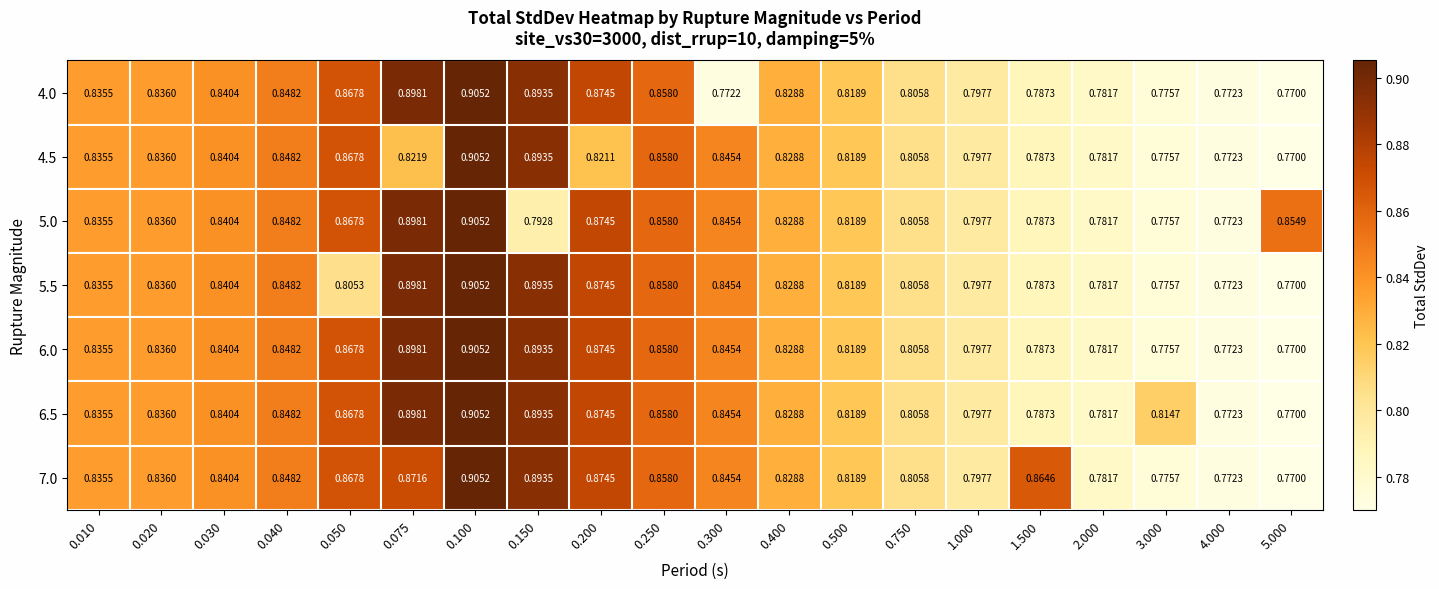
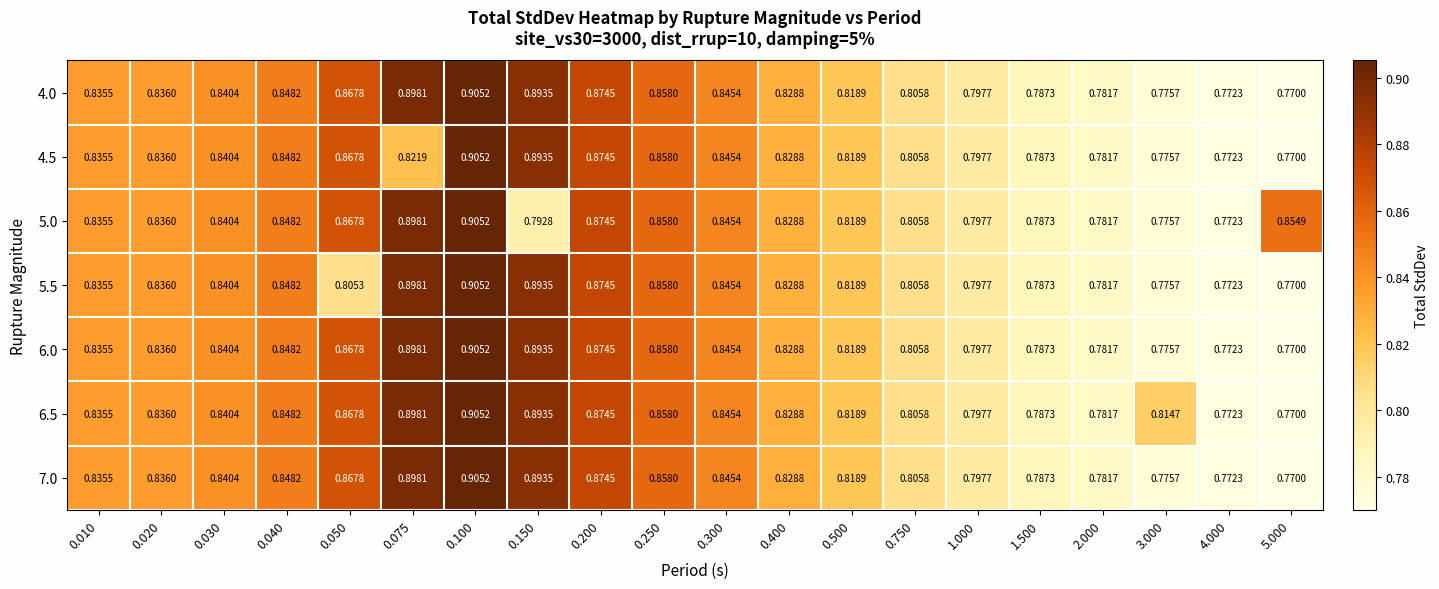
  {
    "4.0": {
      "0.010": 0.8355,
      "0.020": 0.8360,
      "0.030": 0.8404,
      "0.040": 0.8482,
      "0.050": 0.8678,
      "0.075": 0.8981,
      "0.100": 0.9052,
      "0.150": 0.8935,
      "0.200": 0.8745,
      "0.250": 0.8580,
-     "0.300": 0.7722,
+     "0.300": 0.8454,
      "0.400": 0.8288,
      "0.500": 0.8189,
      "0.750": 0.8058,
      "1.000": 0.7977,
      "1.500": 0.7873,
      "2.000": 0.7817,
      "3.000": 0.7757,
      "4.000": 0.7723,
      "5.000": 0.7700
    },
    "4.5": {
      "0.010": 0.8355,
      "0.020": 0.8360,
      "0.030": 0.8404,
      "0.040": 0.8482,
      "0.050": 0.8678,
      "0.075": 0.8219,
      "0.100": 0.9052,
      "0.150": 0.8935,
-     "0.200": 0.8211,
+     "0.200": 0.8745,
      "0.250": 0.8580,
      "0.300": 0.8454,
      "0.400": 0.8288,
      "0.500": 0.8189,
      "0.750": 0.8058,
      "1.000": 0.7977,
      "1.500": 0.7873,
      "2.000": 0.7817,
      "3.000": 0.7757,
      "4.000": 0.7723,
      "5.000": 0.7700
    },
    "5.0": {
      "0.010": 0.8355,
      "0.020": 0.8360,
      "0.030": 0.8404,
      "0.040": 0.8482,
      "0.050": 0.8678,
      "0.075": 0.8981,
      "0.100": 0.9052,
      "0.150": 0.7928,
      "0.200": 0.8745,
      "0.250": 0.8580,
      "0.300": 0.8454,
      "0.400": 0.8288,
      "0.500": 0.8189,
      "0.750": 0.8058,
      "1.000": 0.7977,
      "1.500": 0.7873,
      "2.000": 0.7817,
      "3.000": 0.7757,
      "4.000": 0.7723,
      "5.000": 0.8549
    },
    "5.5": {
      "0.010": 0.8355,
      "0.020": 0.8360,
      "0.030": 0.8404,
      "0.040": 0.8482,
      "0.050": 0.8053,
      "0.075": 0.8981,
      "0.100": 0.9052,
      "0.150": 0.8935,
      "0.200": 0.8745,
      "0.250": 0.8580,
      "0.300": 0.8454,
      "0.400": 0.8288,
      "0.500": 0.8189,
      "0.750": 0.8058,
      "1.000": 0.7977,
      "1.500": 0.7873,
      "2.000": 0.7817,
      "3.000": 0.7757,
      "4.000": 0.7723,
      "5.000": 0.7700
    },
    "6.0": {
      "0.010": 0.8355,
      "0.020": 0.8360,
      "0.030": 0.8404,
      "0.040": 0.8482,
      "0.050": 0.8678,
      "0.075": 0.8981,
      "0.100": 0.9052,
      "0.150": 0.8935,
      "0.200": 0.8745,
      "0.250": 0.8580,
      "0.300": 0.8454,
      "0.400": 0.8288,
      "0.500": 0.8189,
      "0.750": 0.8058,
      "1.000": 0.7977,
      "1.500": 0.7873,
      "2.000": 0.7817,
      "3.000": 0.7757,
      "4.000": 0.7723,
      "5.000": 0.7700
    },
    "6.5": {
      "0.010": 0.8355,
      "0.020": 0.8360,
      "0.030": 0.8404,
      "0.040": 0.8482,
      "0.050": 0.8678,
      "0.075": 0.8981,
      "0.100": 0.9052,
      "0.150": 0.8935,
      "0.200": 0.8745,
      "0.250": 0.8580,
      "0.300": 0.8454,
      "0.400": 0.8288,
      "0.500": 0.8189,
      "0.750": 0.8058,
      "1.000": 0.7977,
      "1.500": 0.7873,
      "2.000": 0.7817,
      "3.000": 0.8147,
      "4.000": 0.7723,
      "5.000": 0.7700
    },
    "7.0": {
      "0.010": 0.8355,
      "0.020": 0.8360,
      "0.030": 0.8404,
      "0.040": 0.8482,
      "0.050": 0.8678,
-     "0.075": 0.8716,
+     "0.075": 0.8981,
      "0.100": 0.9052,
      "0.150": 0.8935,
      "0.200": 0.8745,
      "0.250": 0.8580,
      "0.300": 0.8454,
      "0.400": 0.8288,
      "0.500": 0.8189,
      "0.750": 0.8058,
      "1.000": 0.7977,
-     "1.500": 0.8646,
+     "1.500": 0.7873,
      "2.000": 0.7817,
      "3.000": 0.7757,
      "4.000": 0.7723,
      "5.000": 0.7700
    }
  }
